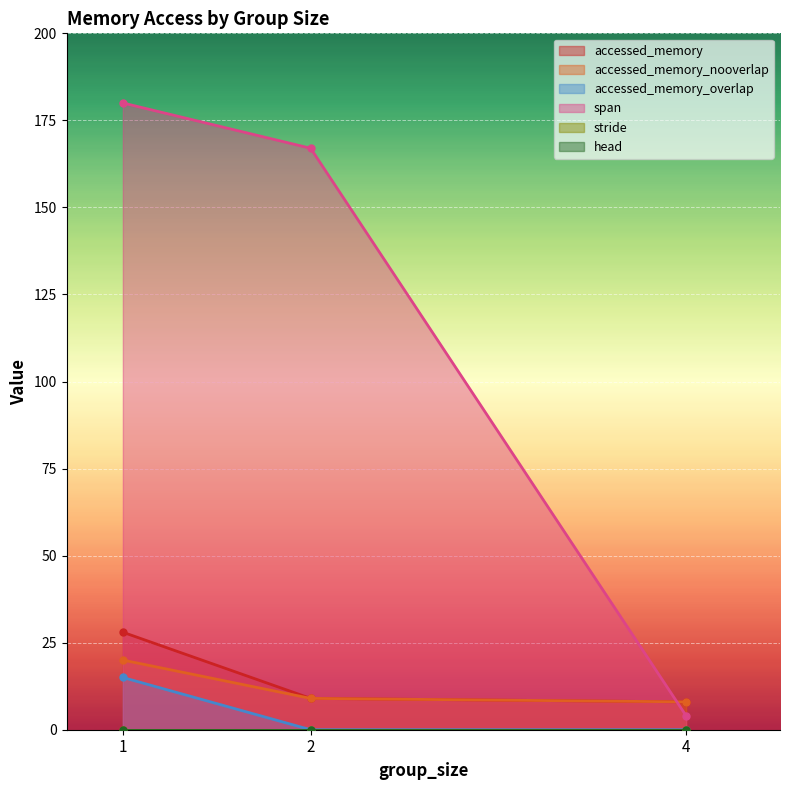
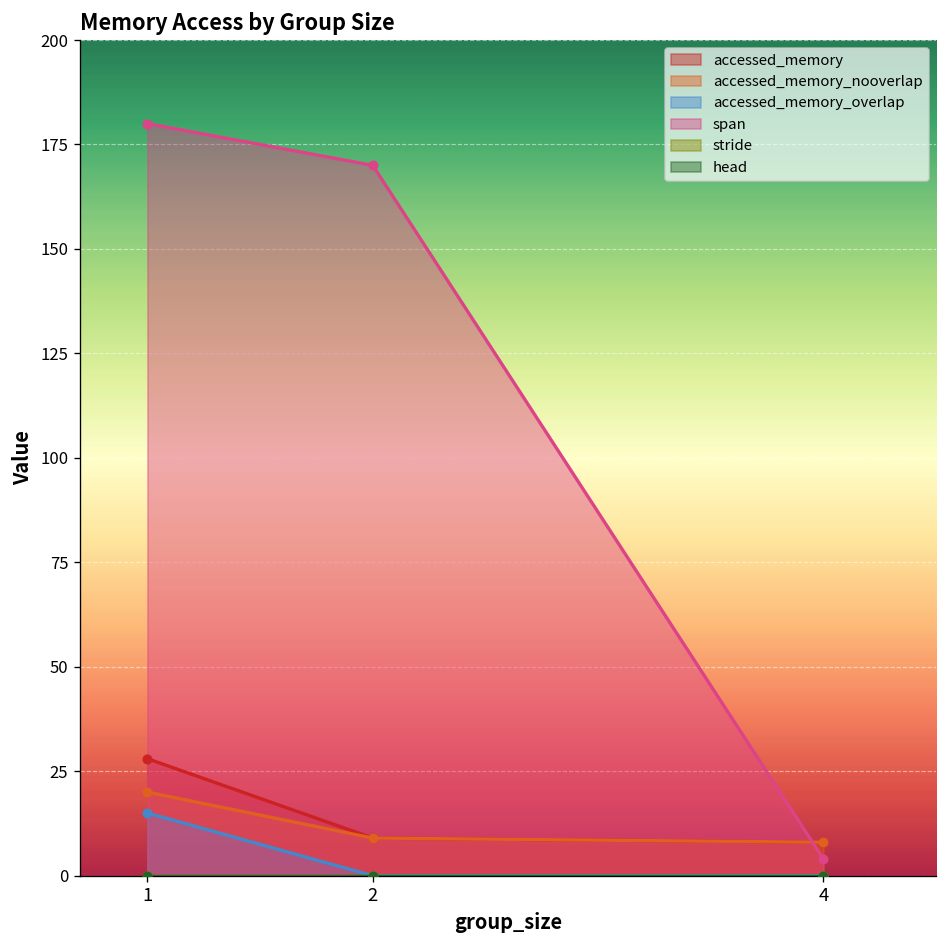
  {
    "accessed_memory_overlap": {
      "1": 15
    },
    "span": {
      "1": 180,
-     "2": 167,
+     "2": 170,
      "4": 4
    },
    "head": {
      "1": 0
    }
  }
